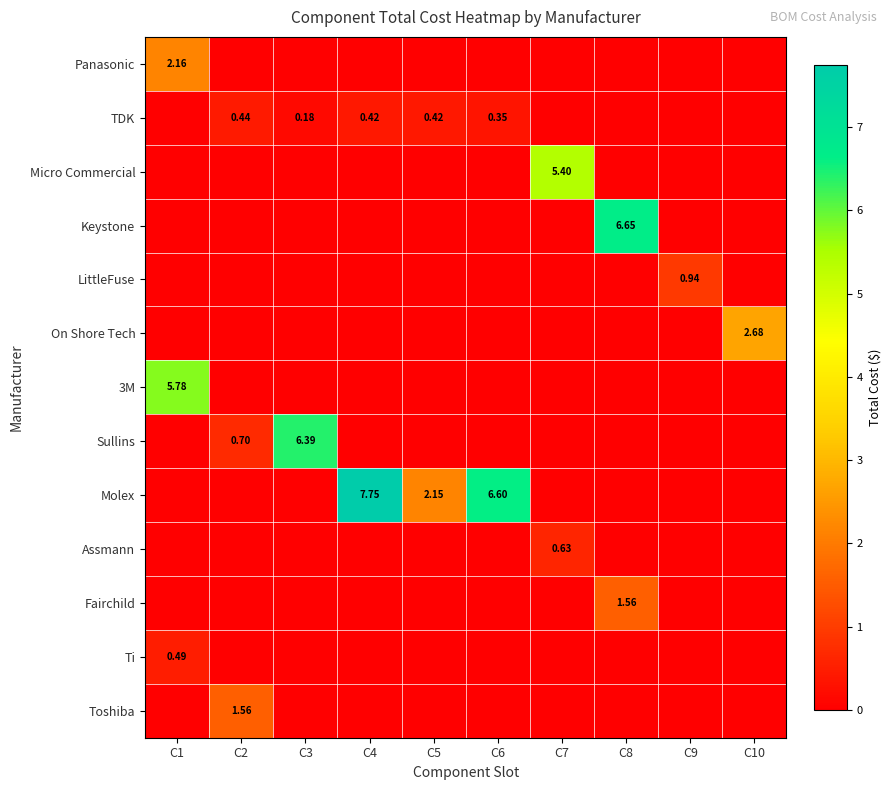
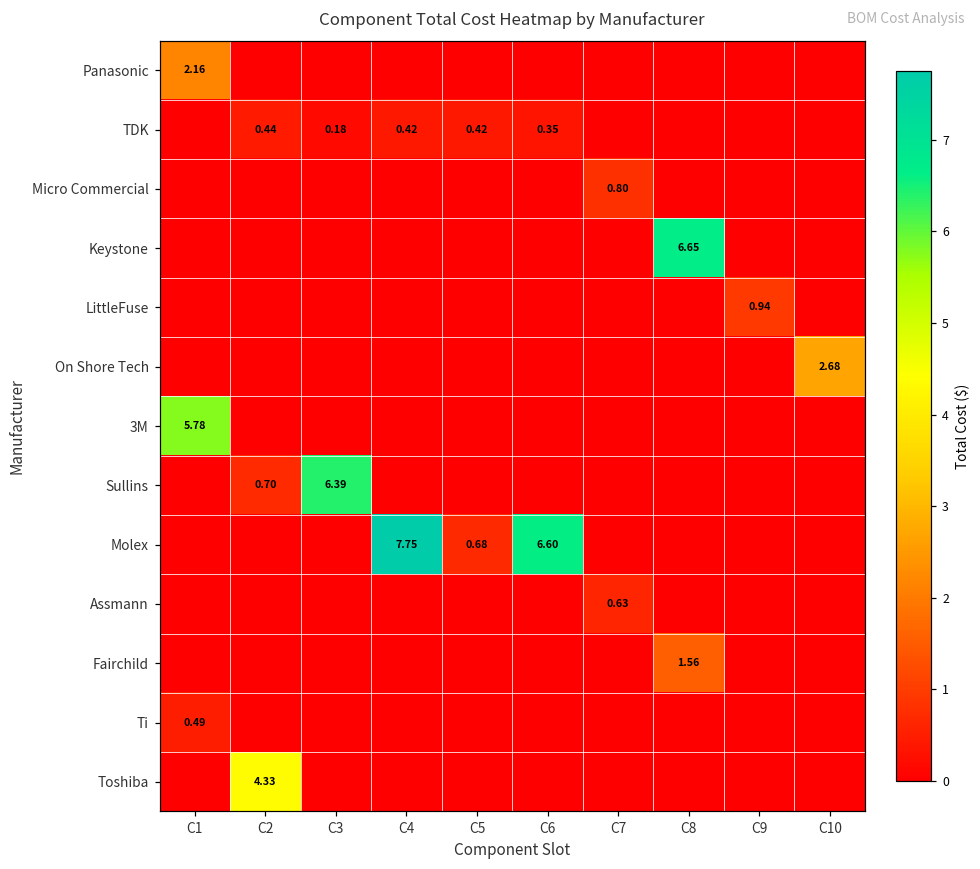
  {
    "Panasonic": {
      "C1": 2.16
    },
    "TDK": {
      "C2": 0.44,
      "C3": 0.18,
      "C4": 0.42,
      "C5": 0.42,
      "C6": 0.35
    },
    "Micro Commercial": {
-     "C7": 5.40
+     "C7": 0.80
    },
    "Keystone": {
      "C8": 6.65
    },
    "LittleFuse": {
      "C9": 0.94
    },
    "On Shore Tech": {
      "C10": 2.68
    },
    "3M": {
      "C1": 5.78
    },
    "Sullins": {
      "C2": 0.70,
      "C3": 6.39
    },
    "Molex": {
      "C4": 7.75,
-     "C5": 2.15,
+     "C5": 0.68,
      "C6": 6.60
    },
    "Assmann": {
      "C7": 0.63
    },
    "Fairchild": {
      "C8": 1.56
    },
    "Ti": {
      "C1": 0.49
    },
    "Toshiba": {
-     "C2": 1.56
+     "C2": 4.33
    }
  }
